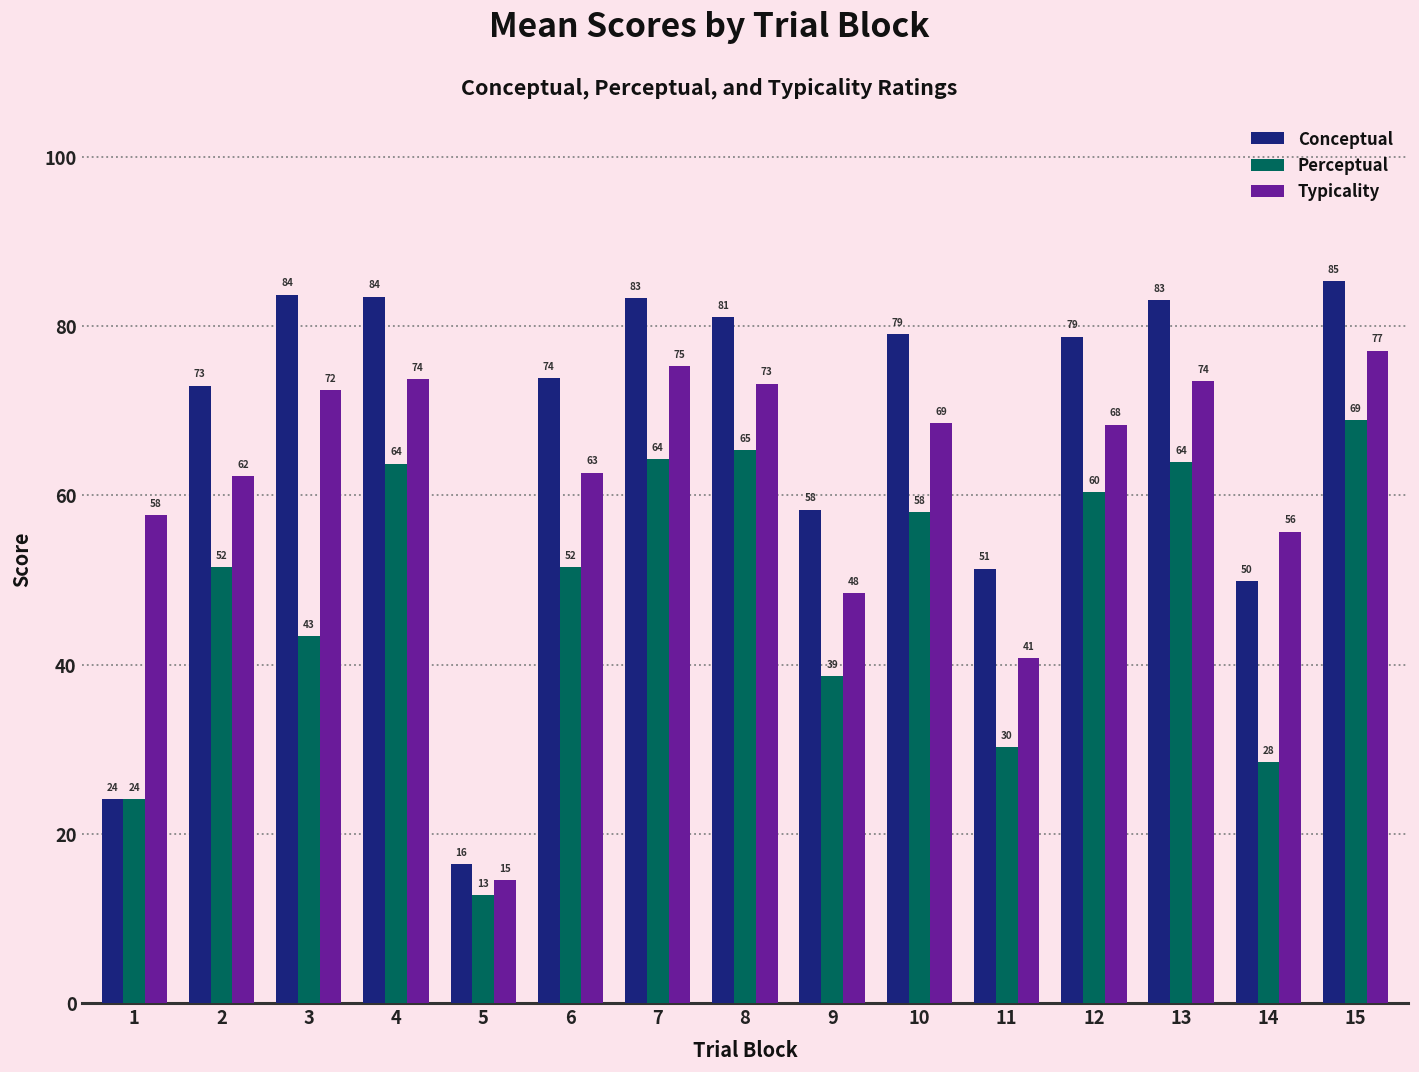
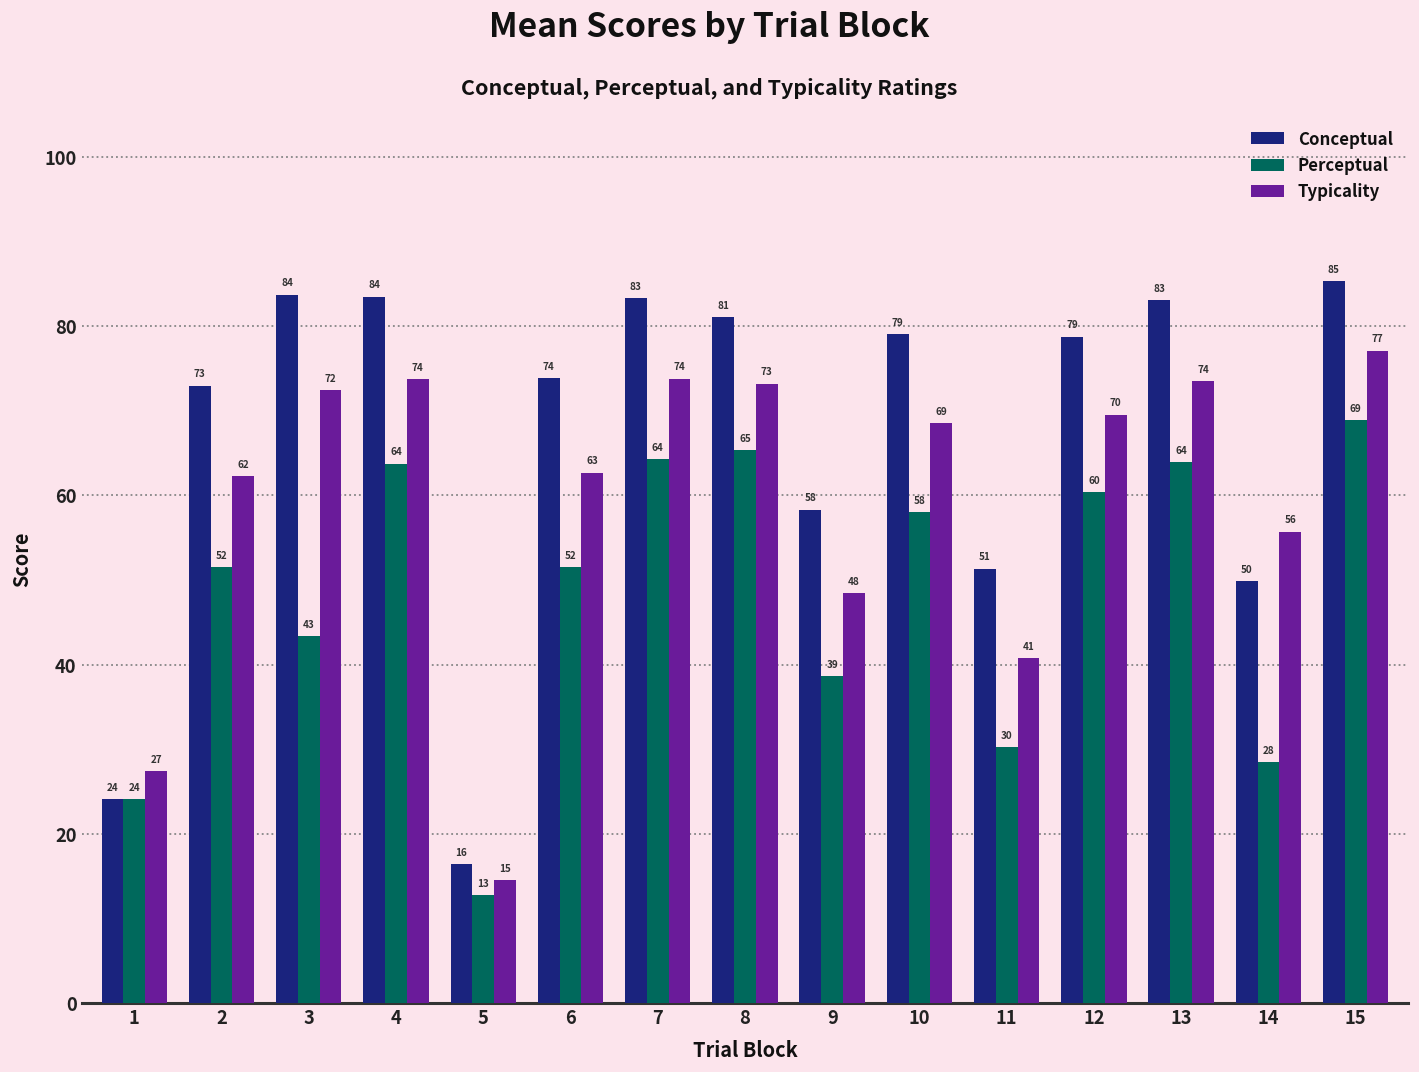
  {
    "Conceptual": {
      "1": 24,
      "2": 73,
      "3": 84,
      "4": 84,
      "5": 16,
      "6": 74,
      "7": 83,
      "8": 81,
      "9": 58,
      "10": 79,
      "11": 51,
      "12": 79,
      "13": 83,
      "14": 50,
      "15": 85
    },
    "Perceptual": {
      "1": 24,
      "2": 52,
      "3": 43,
      "4": 64,
      "5": 13,
      "6": 52,
      "7": 64,
      "8": 65,
      "9": 39,
      "10": 58,
      "11": 30,
      "12": 60,
      "13": 64,
      "14": 28,
      "15": 69
    },
    "Typicality": {
-     "1": 58,
+     "1": 27,
      "2": 62,
      "3": 72,
      "4": 74,
      "5": 15,
      "6": 63,
-     "7": 75,
+     "7": 74,
      "8": 73,
      "9": 48,
      "10": 69,
      "11": 41,
-     "12": 68,
+     "12": 70,
      "13": 74,
      "14": 56,
      "15": 77
    }
  }
